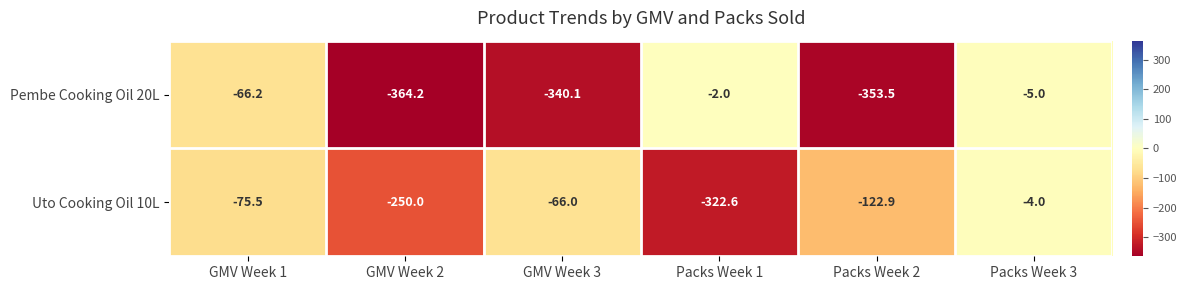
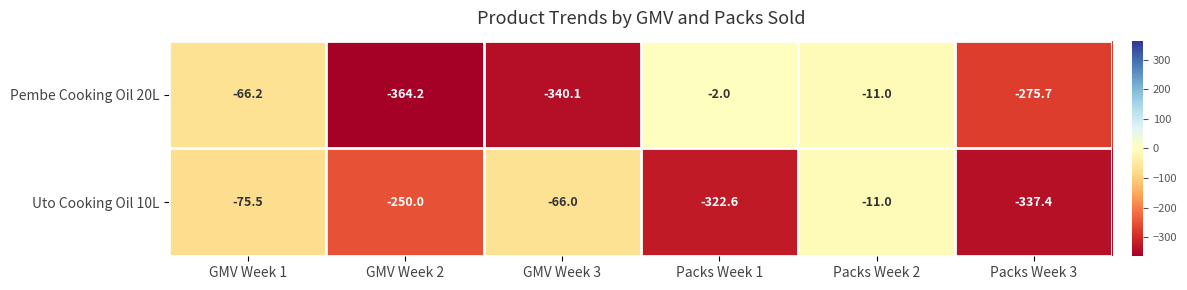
  {
    "Pembe Cooking Oil 20L": {
      "GMV Week 1": -66.2,
      "GMV Week 2": -364.2,
      "GMV Week 3": -340.1,
      "Packs Week 1": -2.0,
-     "Packs Week 2": -353.5,
-     "Packs Week 3": -5.0
+     "Packs Week 2": -11.0,
+     "Packs Week 3": -275.7
    },
    "Uto Cooking Oil 10L": {
      "GMV Week 1": -75.5,
      "GMV Week 2": -250.0,
      "GMV Week 3": -66.0,
      "Packs Week 1": -322.6,
-     "Packs Week 2": -122.9,
-     "Packs Week 3": -4.0
+     "Packs Week 2": -11.0,
+     "Packs Week 3": -337.4
    }
  }
